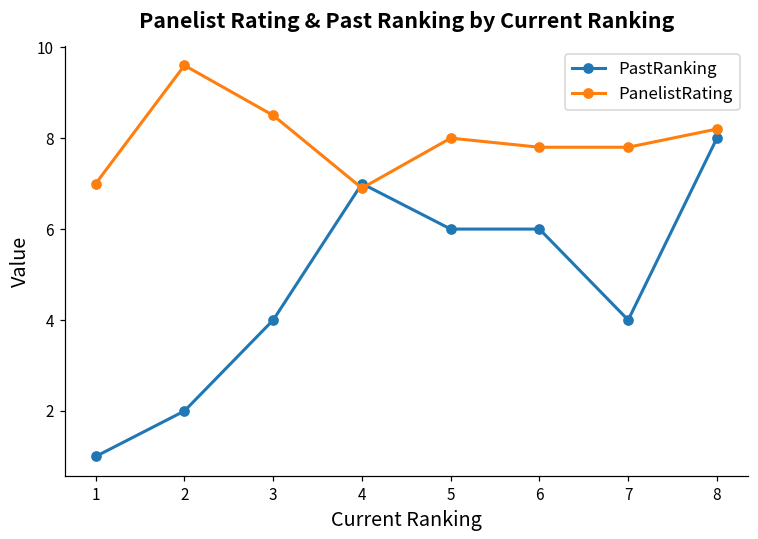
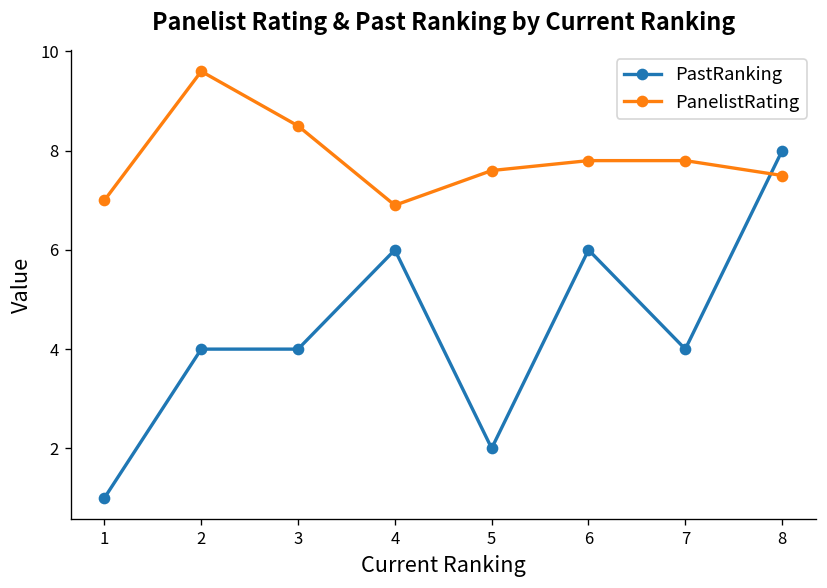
  {
    "PastRanking": {
      "1": 1,
-     "2": 2,
+     "2": 4,
      "3": 4,
-     "4": 7,
-     "5": 6,
+     "4": 6,
+     "5": 2,
      "6": 6,
      "7": 4,
      "8": 8
    },
    "PanelistRating": {
      "1": 7.0,
      "2": 9.6,
      "3": 8.5,
      "4": 6.9,
-     "5": 8.0,
+     "5": 7.6,
      "6": 7.8,
      "7": 7.8,
-     "8": 8.2
+     "8": 7.5
    }
  }
